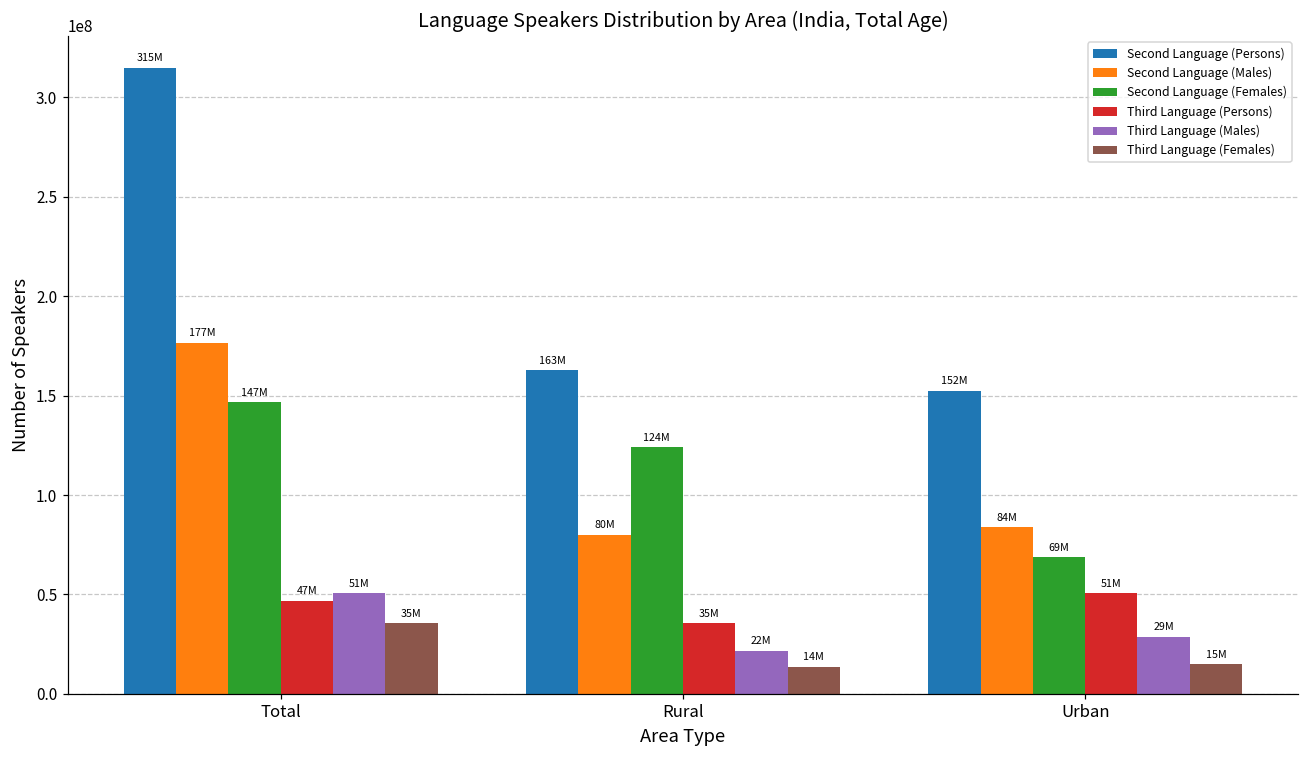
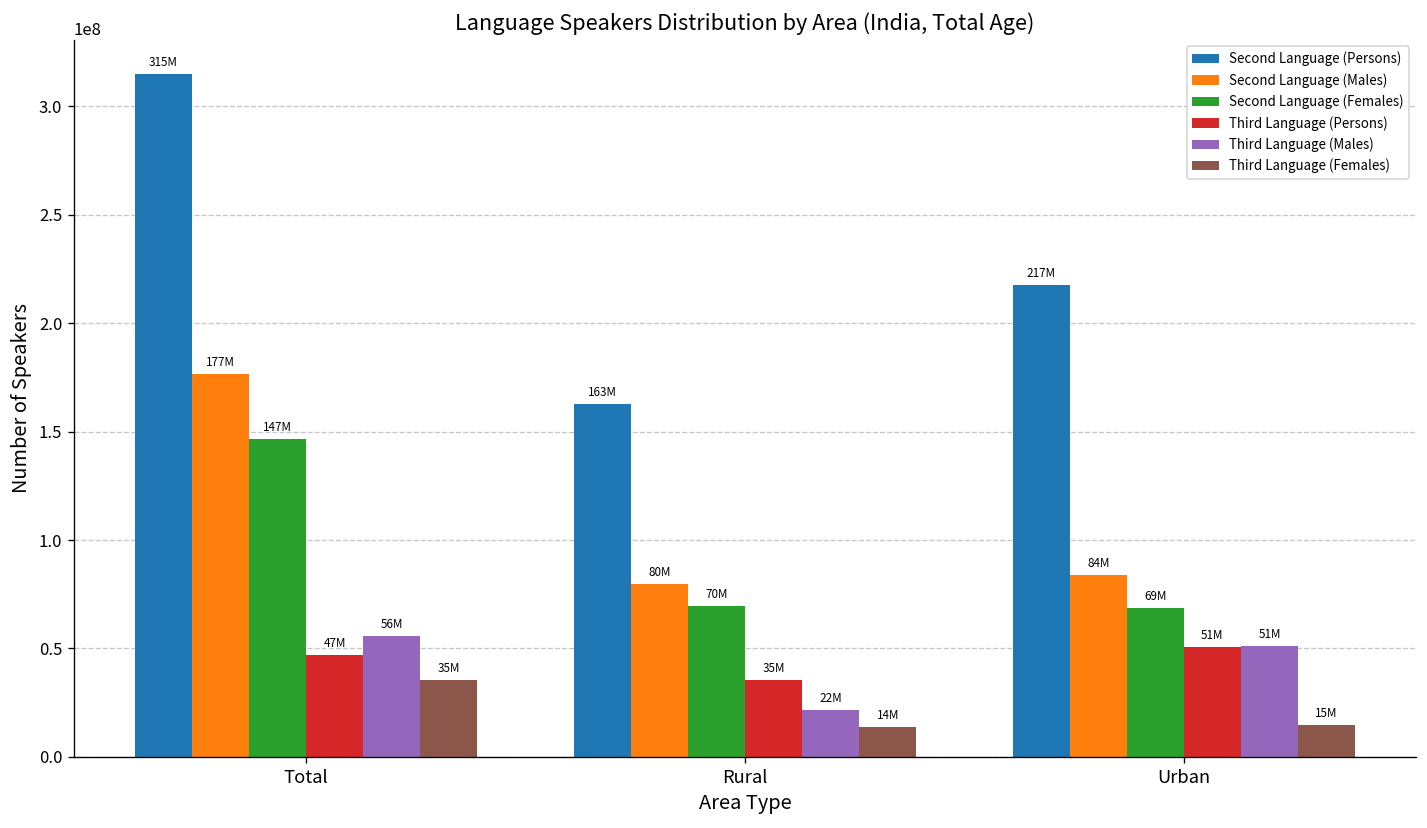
  {
    "Second Language (Persons)": {
      "Total": "315M",
      "Rural": "163M",
-     "Urban": "152M"
+     "Urban": "217M"
    },
    "Second Language (Males)": {
      "Total": "177M",
      "Rural": "80M",
      "Urban": "84M"
    },
    "Second Language (Females)": {
      "Total": "147M",
-     "Rural": "124M",
+     "Rural": "70M",
      "Urban": "69M"
    },
    "Third Language (Persons)": {
      "Total": "47M",
      "Rural": "35M",
      "Urban": "51M"
    },
    "Third Language (Males)": {
-     "Total": "51M",
+     "Total": "56M",
      "Rural": "22M",
-     "Urban": "29M"
+     "Urban": "51M"
    },
    "Third Language (Females)": {
      "Total": "35M",
      "Rural": "14M",
      "Urban": "15M"
    }
  }
